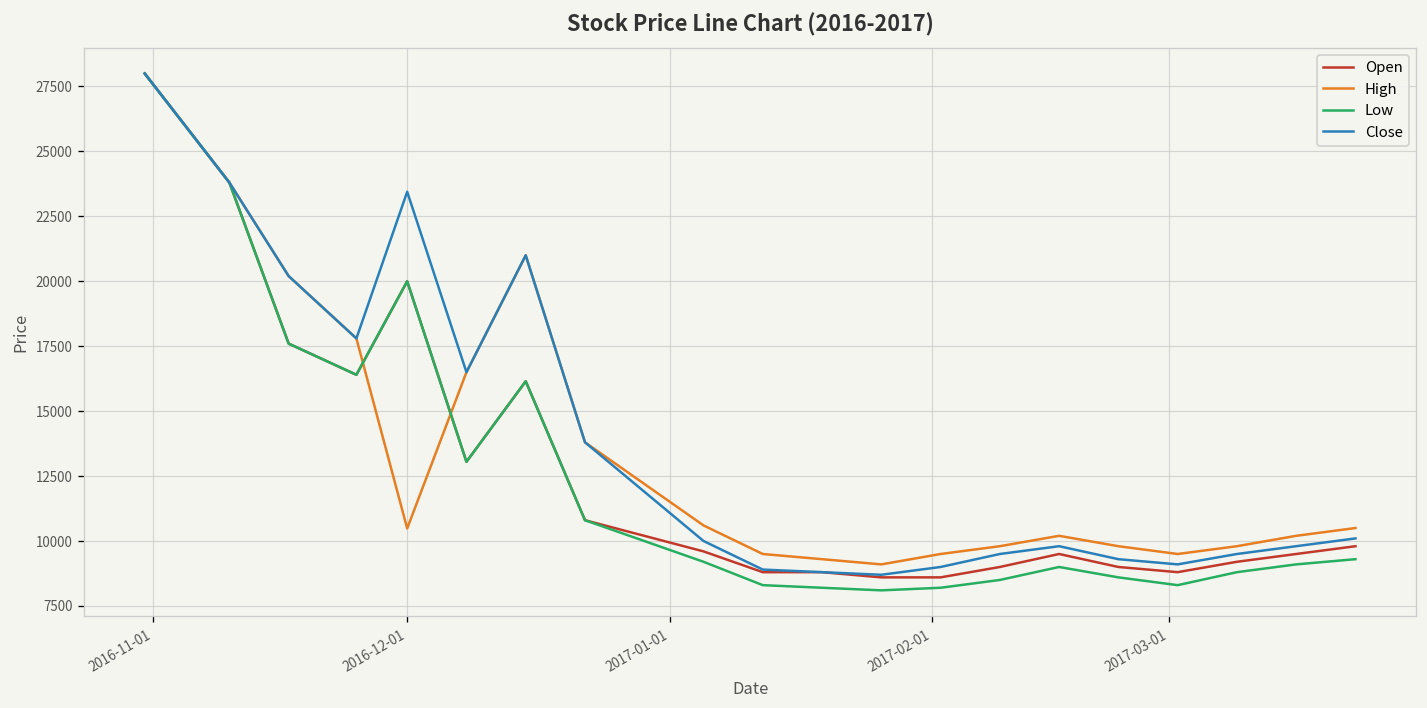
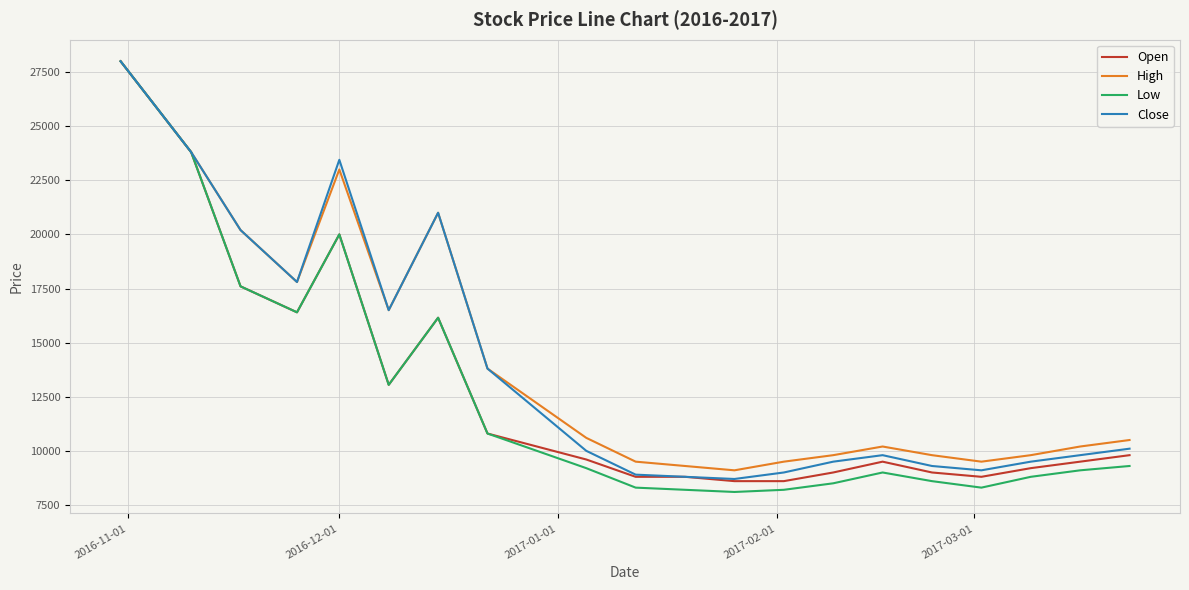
  {
    "High": {
-     "2016-12-01": 10500
+     "2016-12-01": 23000
    },
    "Close": {
      "2016-12-01": 23400
    }
  }
